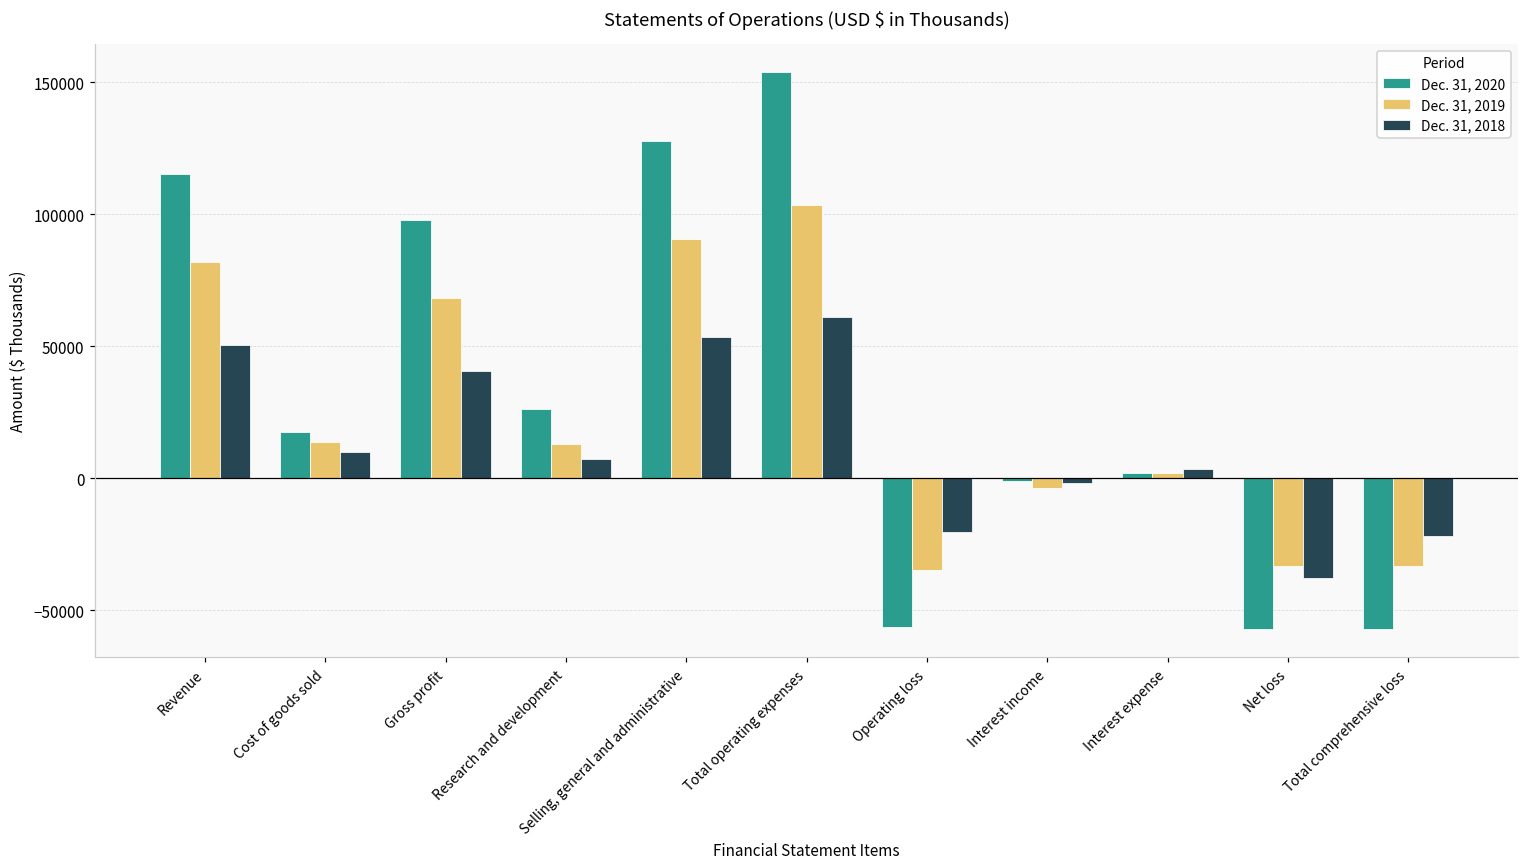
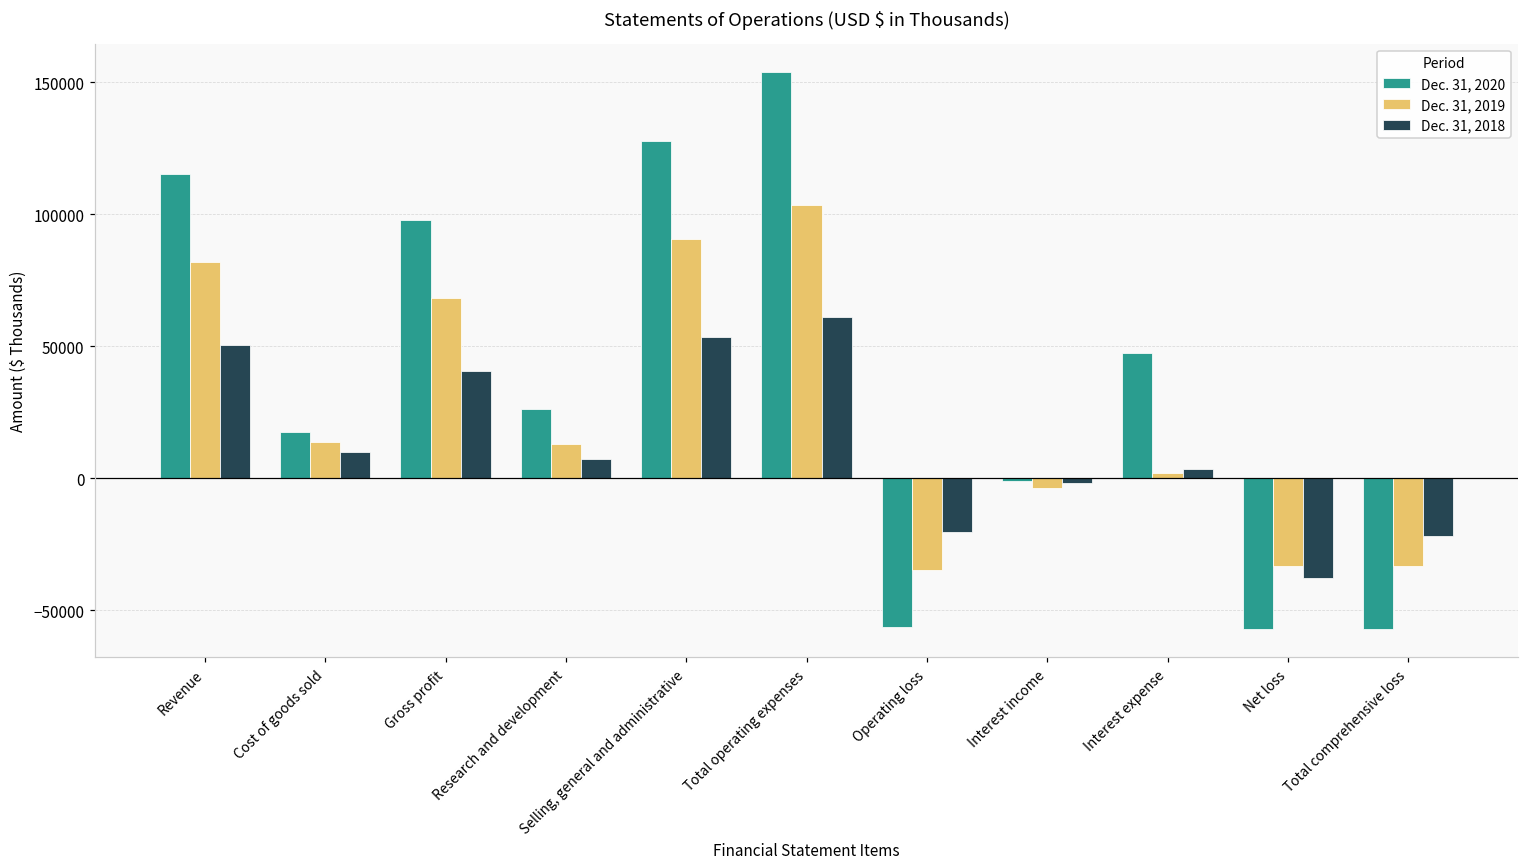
  {
    "Dec. 31, 2020": {
      "Revenue": 115000,
      "Cost of goods sold": 18000,
      "Gross profit": 98000,
      "Research and development": 26000,
      "Selling, general and administrative": 128000,
      "Total operating expenses": 154000,
      "Operating loss": -56000,
      "Interest income": -1000,
-     "Interest expense": 2000,
+     "Interest expense": 48000,
      "Net loss": -57000,
      "Total comprehensive loss": -57000
    },
    "Dec. 31, 2019": {
      "Revenue": 82000,
      "Cost of goods sold": 14000,
      "Gross profit": 68000,
      "Research and development": 13000,
      "Selling, general and administrative": 90000,
      "Total operating expenses": 103000,
      "Operating loss": -35000,
      "Interest income": -4000,
      "Interest expense": 2000,
      "Net loss": -33000,
      "Total comprehensive loss": -33000
    },
    "Dec. 31, 2018": {
      "Revenue": 51000,
      "Cost of goods sold": 10000,
      "Gross profit": 41000,
      "Research and development": 7000,
      "Selling, general and administrative": 54000,
      "Total operating expenses": 61000,
      "Operating loss": -20000,
      "Interest income": -2000,
      "Interest expense": 3000,
      "Net loss": -38000,
      "Total comprehensive loss": -22000
    }
  }
